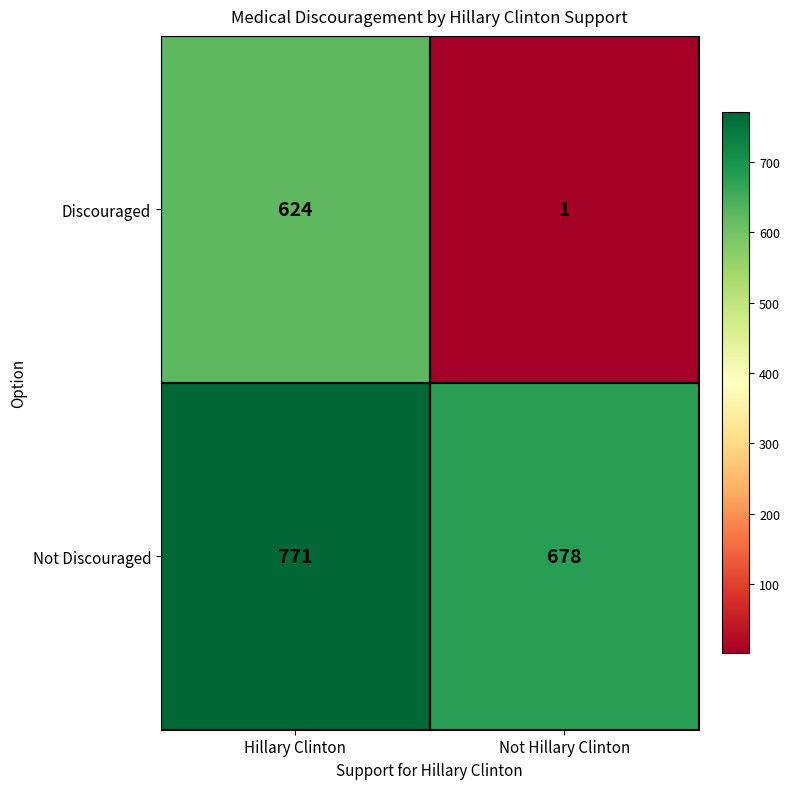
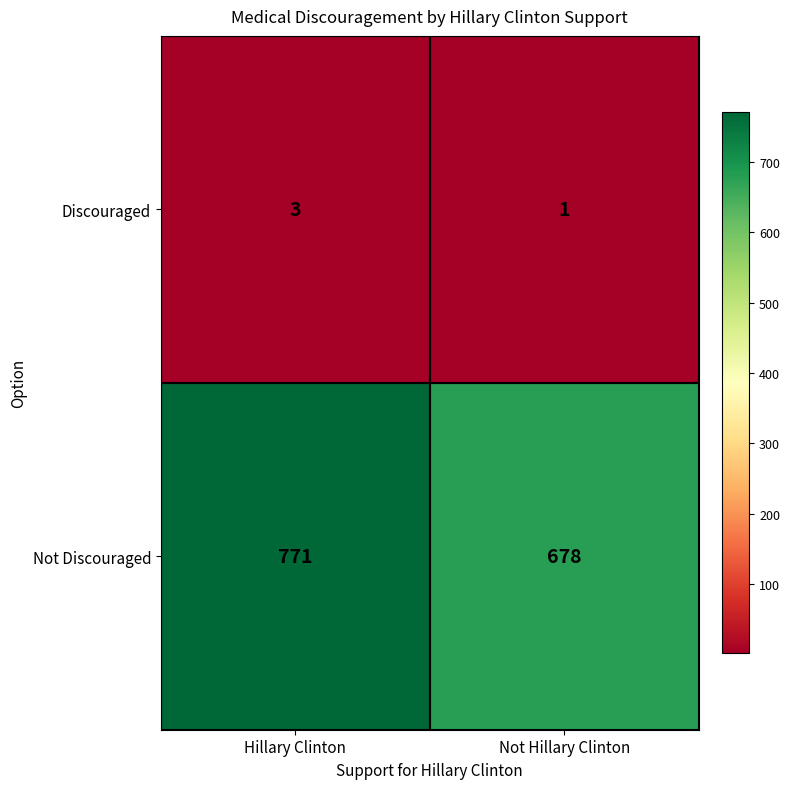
  {
    "Discouraged": {
-     "Hillary Clinton": 624,
+     "Hillary Clinton": 3,
      "Not Hillary Clinton": 1
    },
    "Not Discouraged": {
      "Hillary Clinton": 771,
      "Not Hillary Clinton": 678
    }
  }
